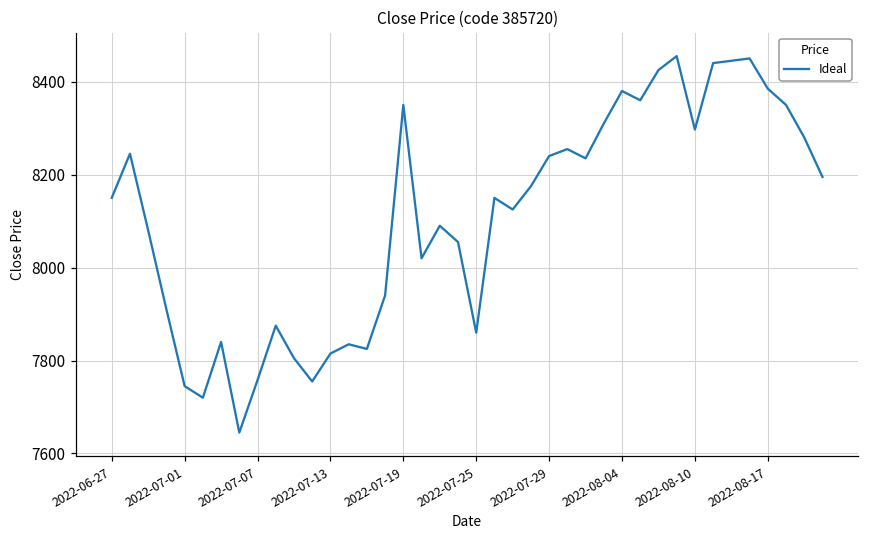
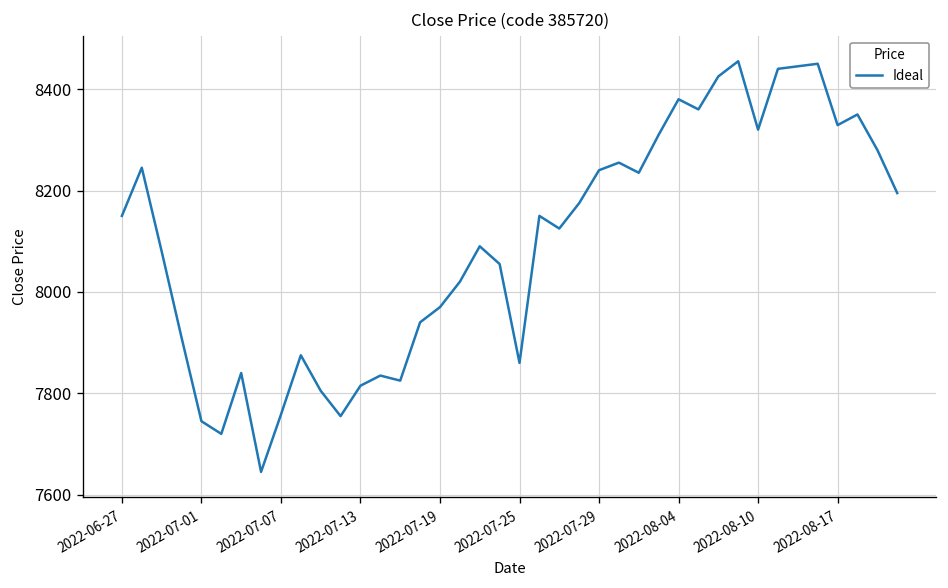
  {
    "2022-06-27": 8150,
    "2022-07-01": 7750,
    "2022-07-07": 7760,
    "2022-07-13": 7820,
-   "2022-07-19": 8350,
+   "2022-07-19": 7970,
    "2022-07-25": 7860,
    "2022-07-29": 8240,
    "2022-08-04": 8380,
-   "2022-08-10": 8300,
-   "2022-08-17": 8390
+   "2022-08-10": 8320,
+   "2022-08-17": 8330
  }
